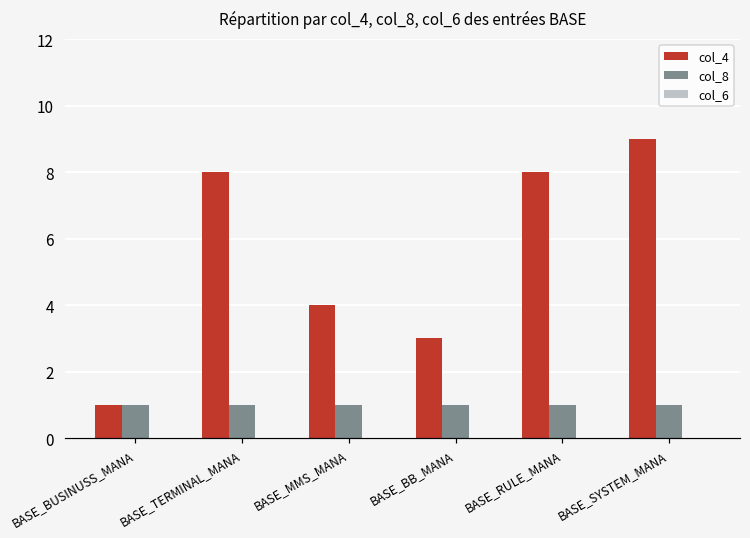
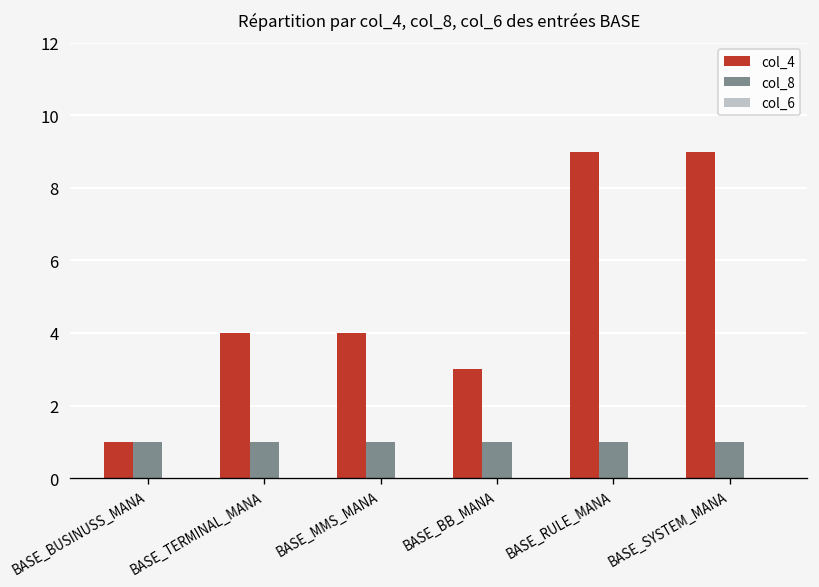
  {
    "col_4": {
      "BASE_BUSINUSS_MANA": 1,
-     "BASE_TERMINAL_MANA": 8,
+     "BASE_TERMINAL_MANA": 4,
      "BASE_MMS_MANA": 4,
      "BASE_BB_MANA": 3,
-     "BASE_RULE_MANA": 8,
+     "BASE_RULE_MANA": 9,
      "BASE_SYSTEM_MANA": 9
    },
    "col_8": {
      "BASE_BUSINUSS_MANA": 1,
      "BASE_TERMINAL_MANA": 1,
      "BASE_MMS_MANA": 1,
      "BASE_BB_MANA": 1,
      "BASE_RULE_MANA": 1,
      "BASE_SYSTEM_MANA": 1
    },
    "col_6": {
      "BASE_BUSINUSS_MANA": 0,
      "BASE_TERMINAL_MANA": 0,
      "BASE_MMS_MANA": 0,
      "BASE_BB_MANA": 0,
      "BASE_RULE_MANA": 0,
      "BASE_SYSTEM_MANA": 0
    }
  }
